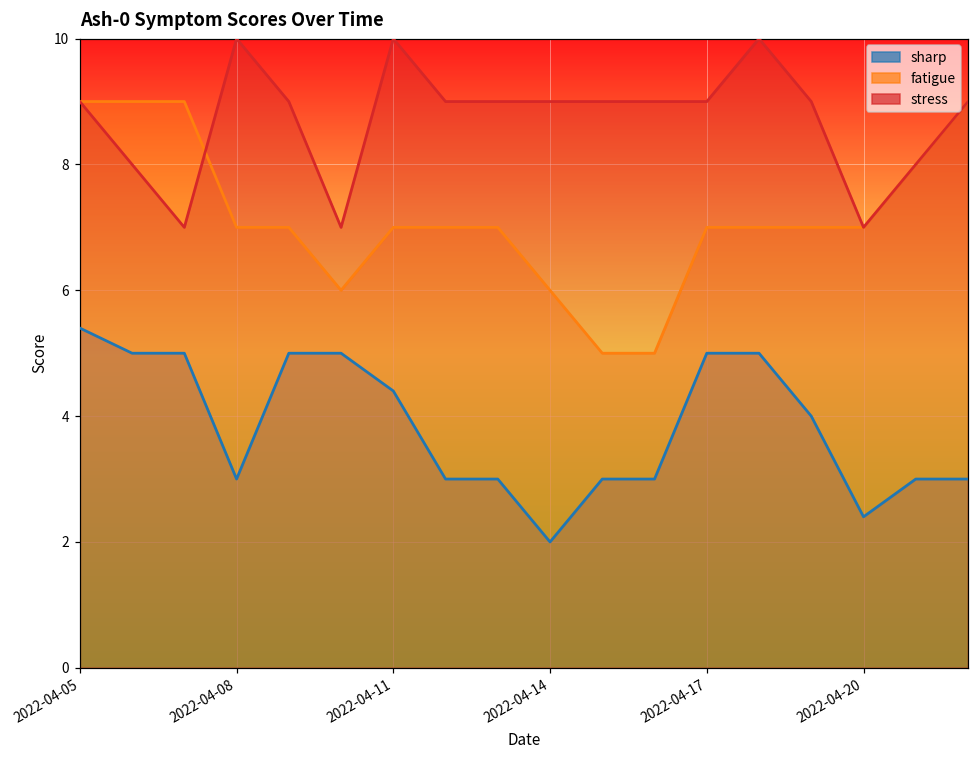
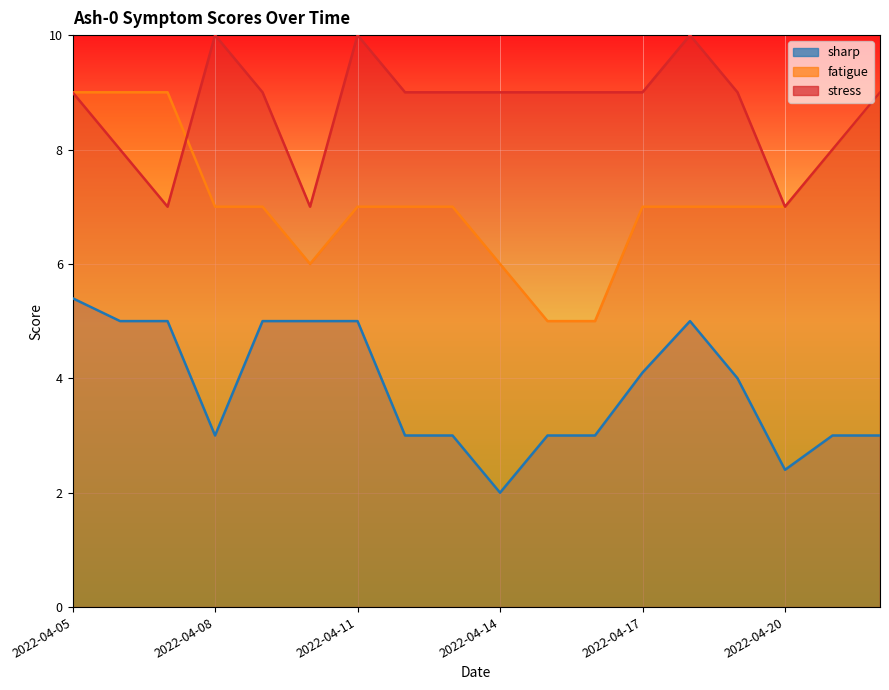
  {
    "sharp": {
      "2022-04-05": 5.4,
      "2022-04-08": 3.0,
-     "2022-04-11": 4.4,
+     "2022-04-11": 5.0,
      "2022-04-14": 2.0,
-     "2022-04-17": 5.0,
+     "2022-04-17": 4.1,
      "2022-04-20": 2.4
    }
  }
